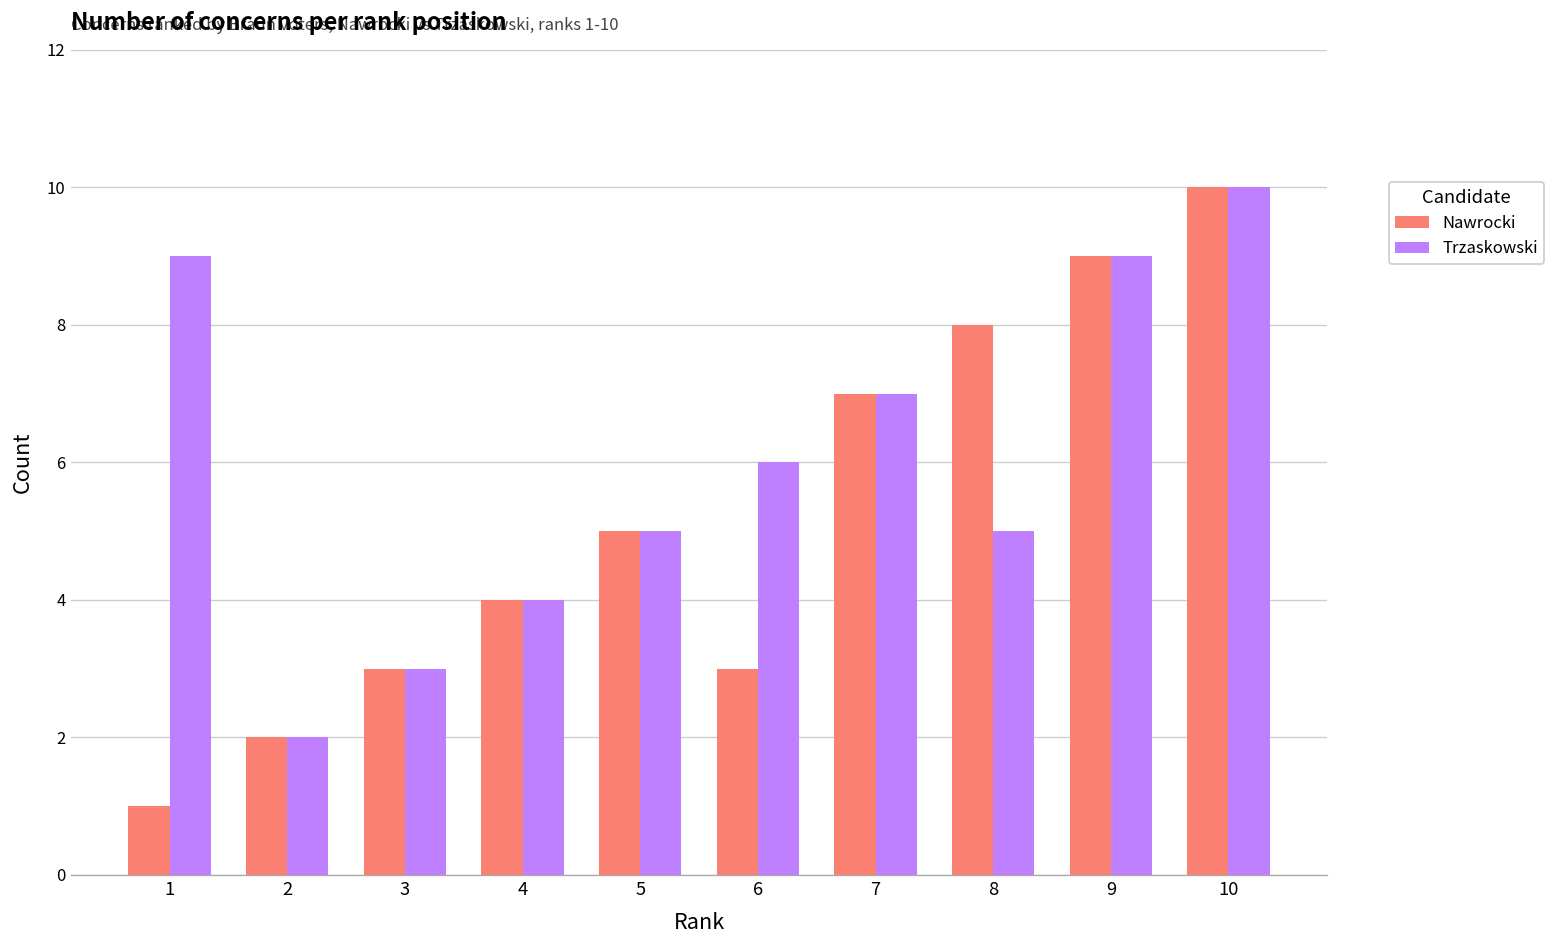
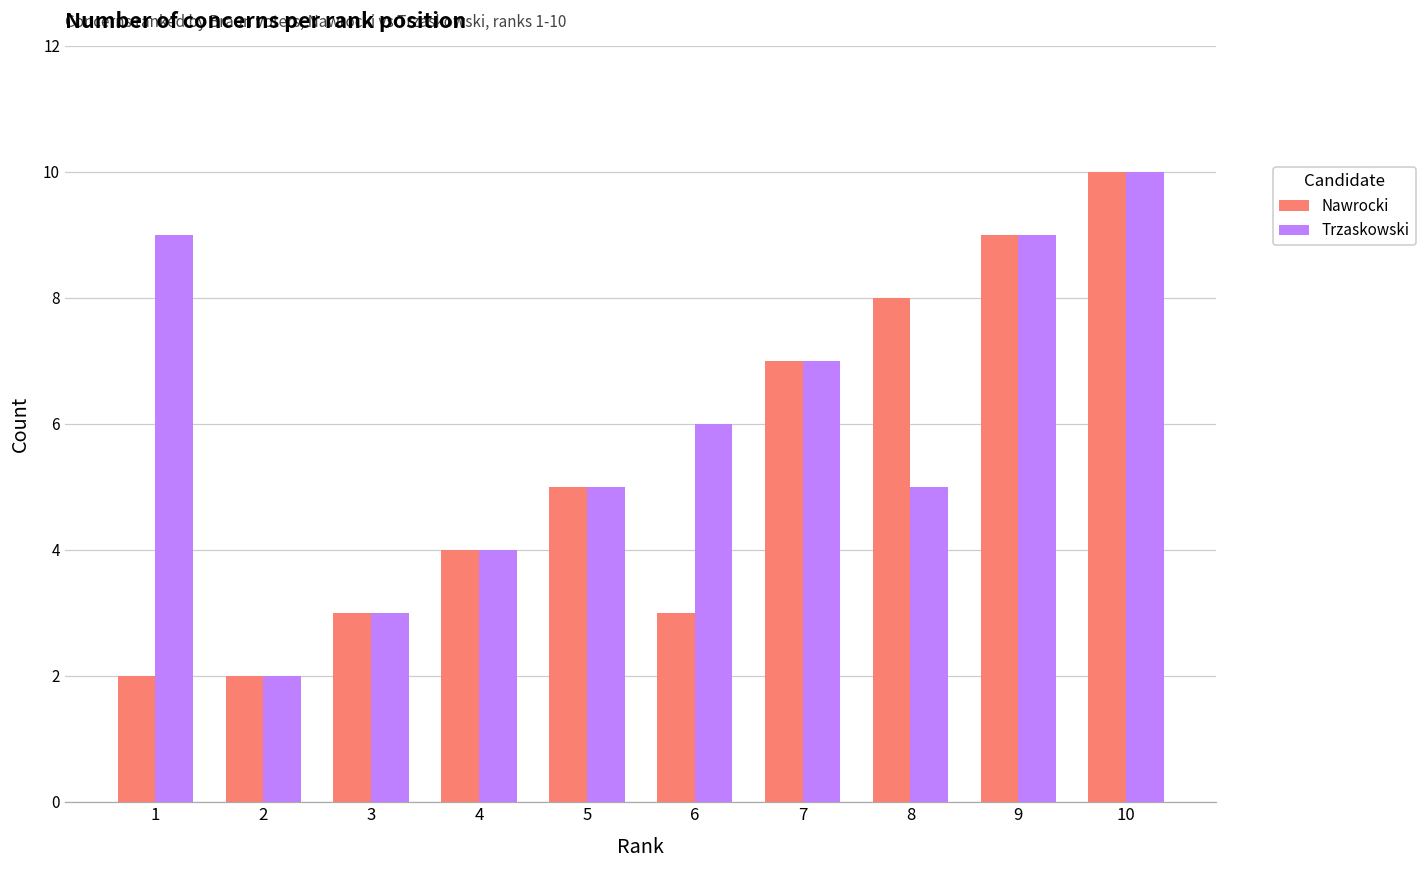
  {
    "Nawrocki": {
-     "1": 1,
+     "1": 2,
      "2": 2,
      "3": 3,
      "4": 4,
      "5": 5,
      "6": 3,
      "7": 7,
      "8": 8,
      "9": 9,
      "10": 10
    },
    "Trzaskowski": {
      "1": 9,
      "2": 2,
      "3": 3,
      "4": 4,
      "5": 5,
      "6": 6,
      "7": 7,
      "8": 5,
      "9": 9,
      "10": 10
    }
  }
